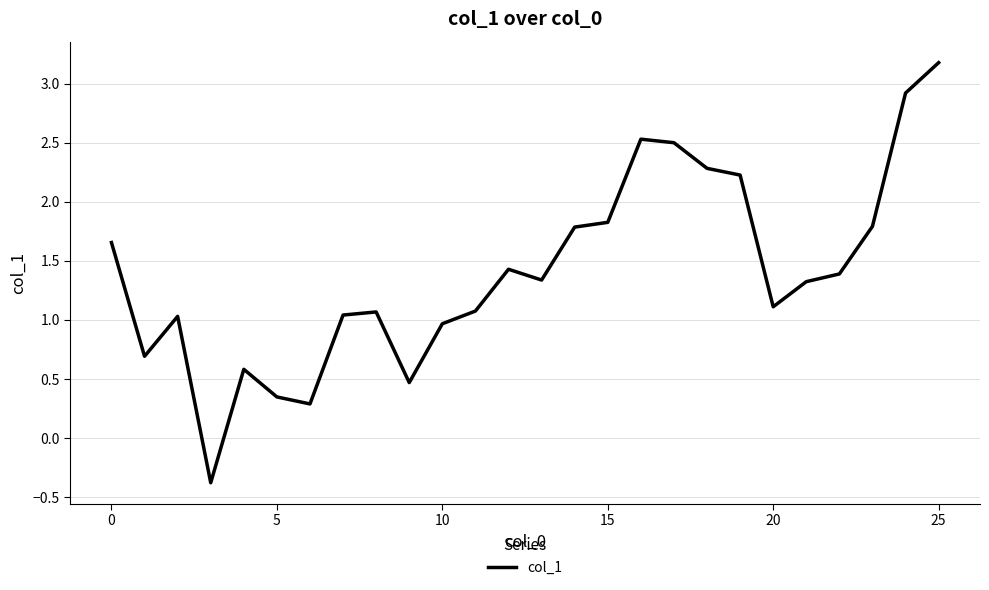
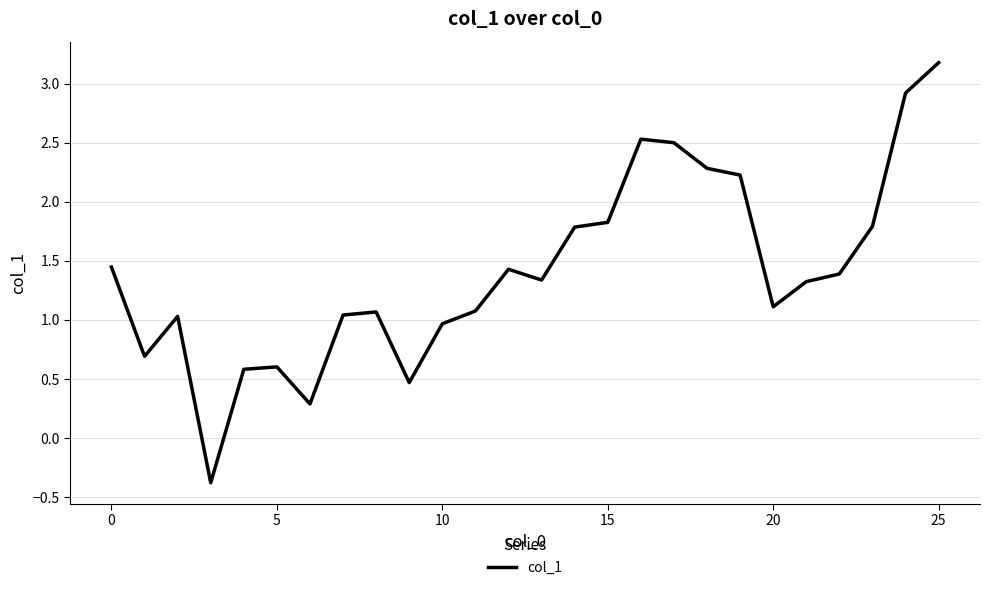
  {
-   "0": 1.66,
-   "5": 0.35,
+   "0": 1.45,
+   "5": 0.60,
    "10": 0.97,
    "15": 1.83,
    "20": 1.11,
    "25": 3.18
  }
